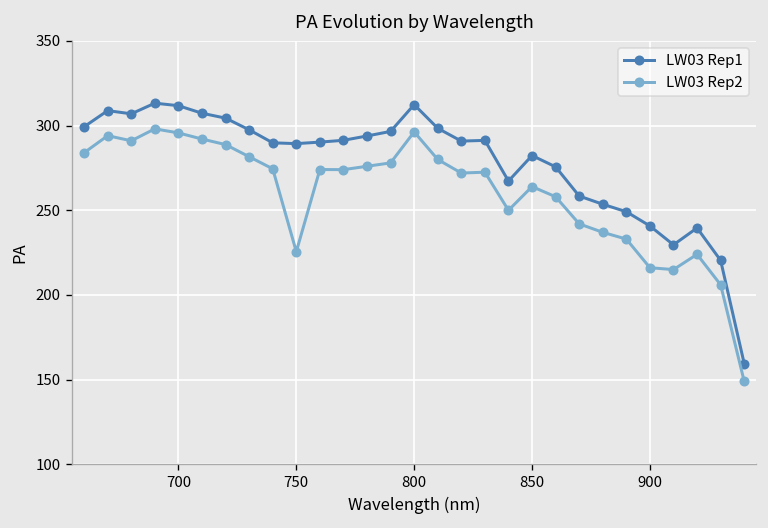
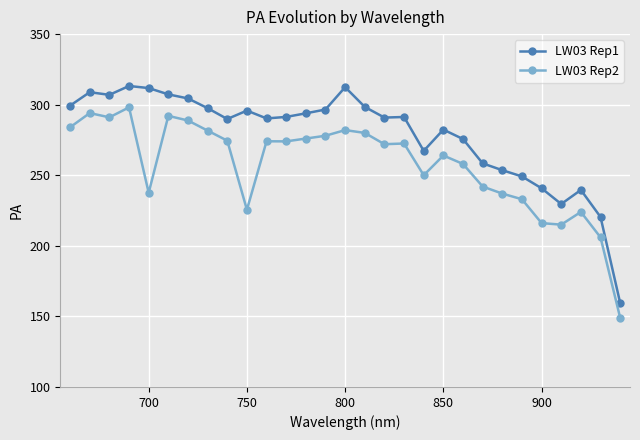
  {
    "LW03 Rep1": {
      "700": 312,
-     "750": 289,
+     "750": 296,
      "800": 312,
      "850": 282,
      "900": 241
    },
    "LW03 Rep2": {
-     "700": 296,
+     "700": 238,
      "750": 226,
-     "800": 296,
+     "800": 282,
      "850": 264,
      "900": 216
    }
  }
